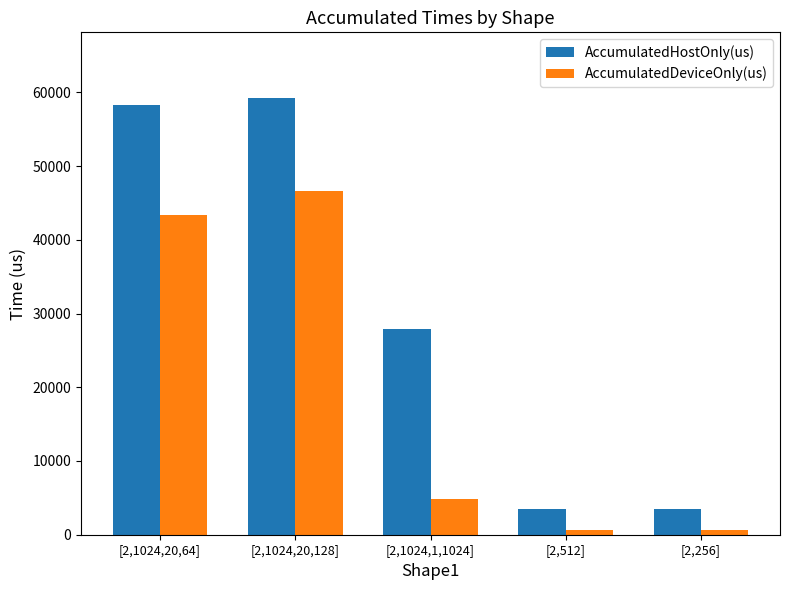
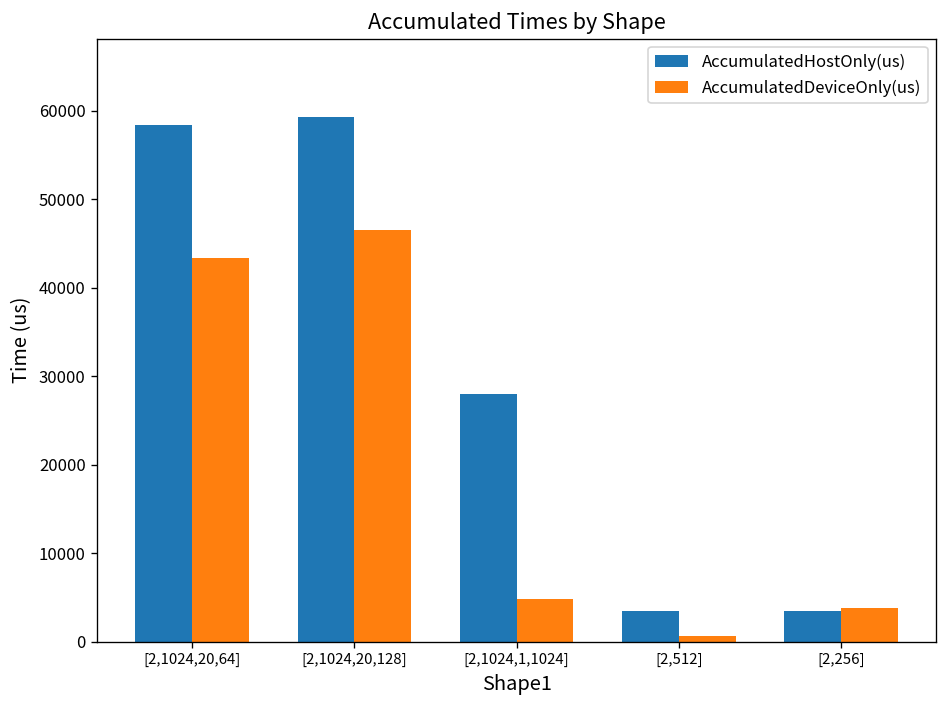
  {
    "AccumulatedHostOnly(us)": {
      "[2,1024,20,64]": 58000,
      "[2,1024,20,128]": 59000,
      "[2,1024,1,1024]": 28000,
      "[2,512]": 3000,
      "[2,256]": 3000
    },
    "AccumulatedDeviceOnly(us)": {
      "[2,1024,20,64]": 43000,
      "[2,1024,20,128]": 47000,
      "[2,1024,1,1024]": 5000,
      "[2,512]": 1000,
-     "[2,256]": 1000
+     "[2,256]": 4000
    }
  }
